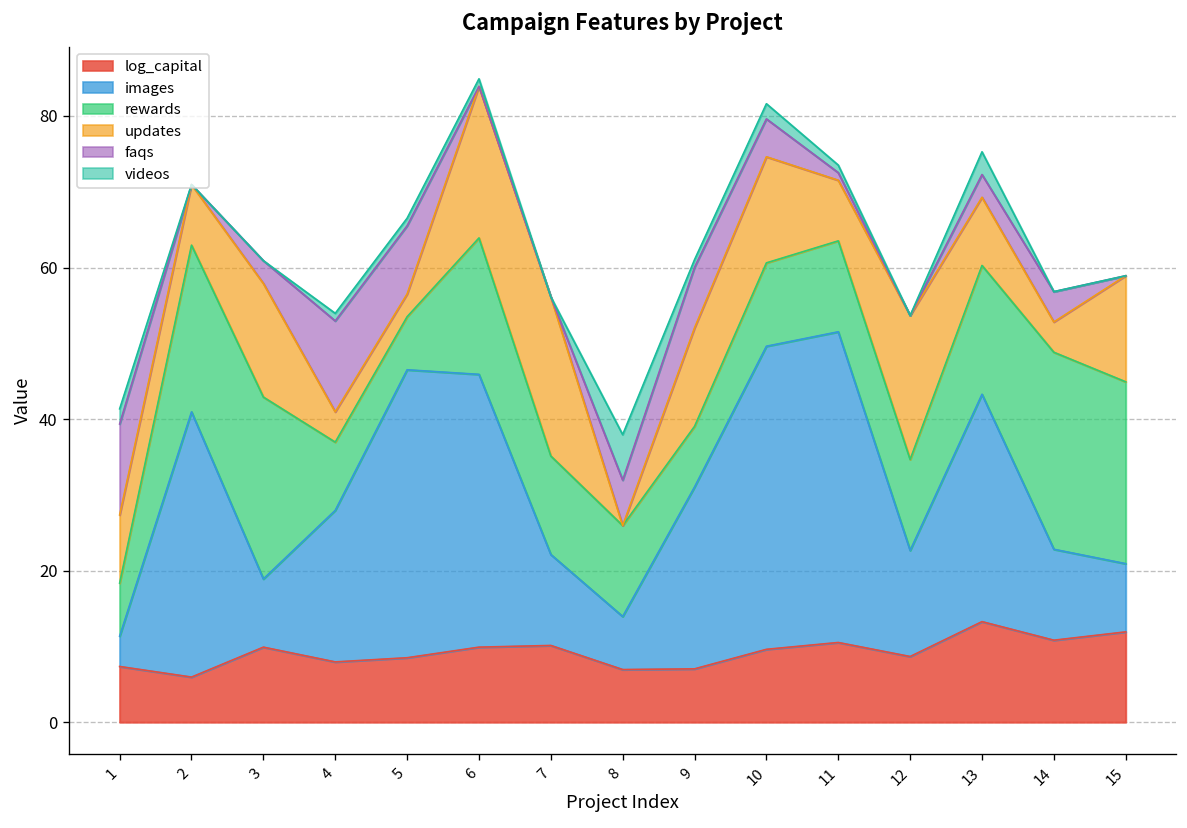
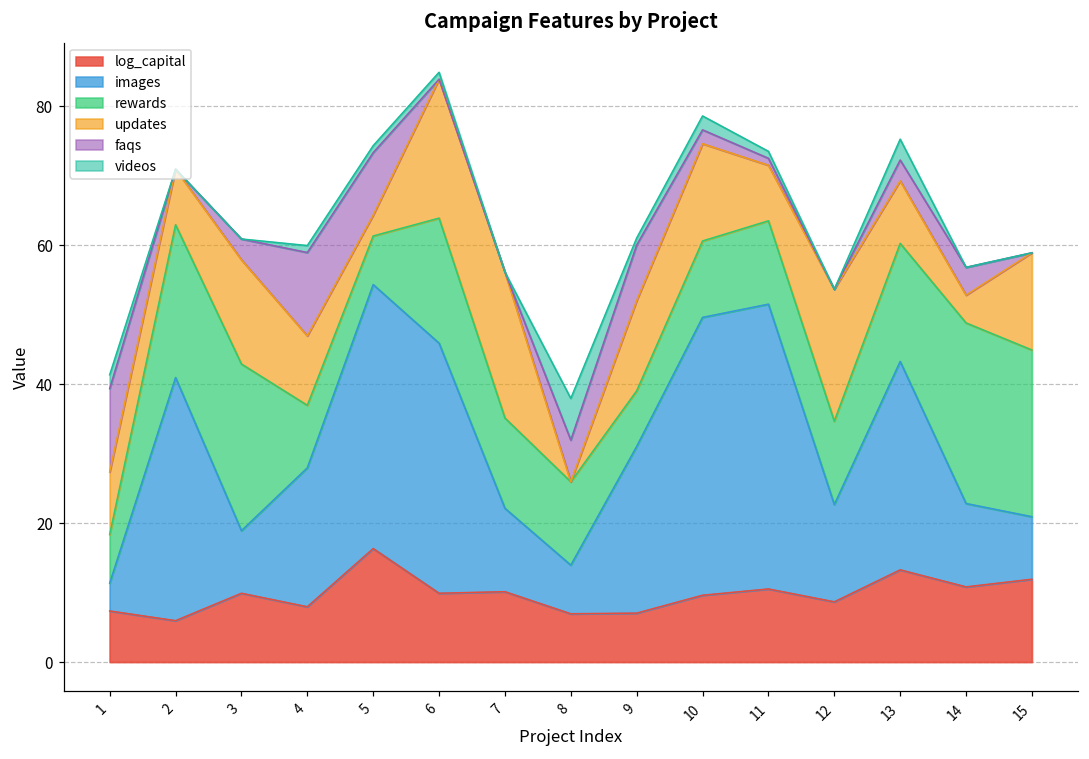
  {
    "log_capital": {
      "1": 7,
      "2": 6,
      "3": 10,
      "4": 8,
-     "5": 9,
+     "5": 16,
      "6": 10,
      "7": 10,
      "8": 7,
      "9": 7,
      "10": 10,
      "11": 11,
      "12": 9,
      "13": 13,
      "14": 11,
      "15": 12
    },
    "images": {
      "1": 4,
      "2": 35,
      "3": 9,
      "4": 20,
      "5": 38,
      "6": 36,
      "7": 12,
      "8": 7,
      "9": 24,
      "10": 40,
      "11": 41,
      "12": 14,
      "13": 30,
      "14": 12,
      "15": 9
    },
    "updates": {
      "1": 9,
      "3": 15,
-     "4": 4,
+     "4": 10,
      "5": 3,
      "9": 13,
      "10": 14,
      "11": 8,
      "13": 9,
      "14": 4
    },
    "faqs": {
      "1": 12,
      "4": 12,
      "5": 9,
      "8": 6,
      "9": 8,
-     "10": 5,
+     "10": 2,
      "11": 1,
      "13": 3
    }
  }
